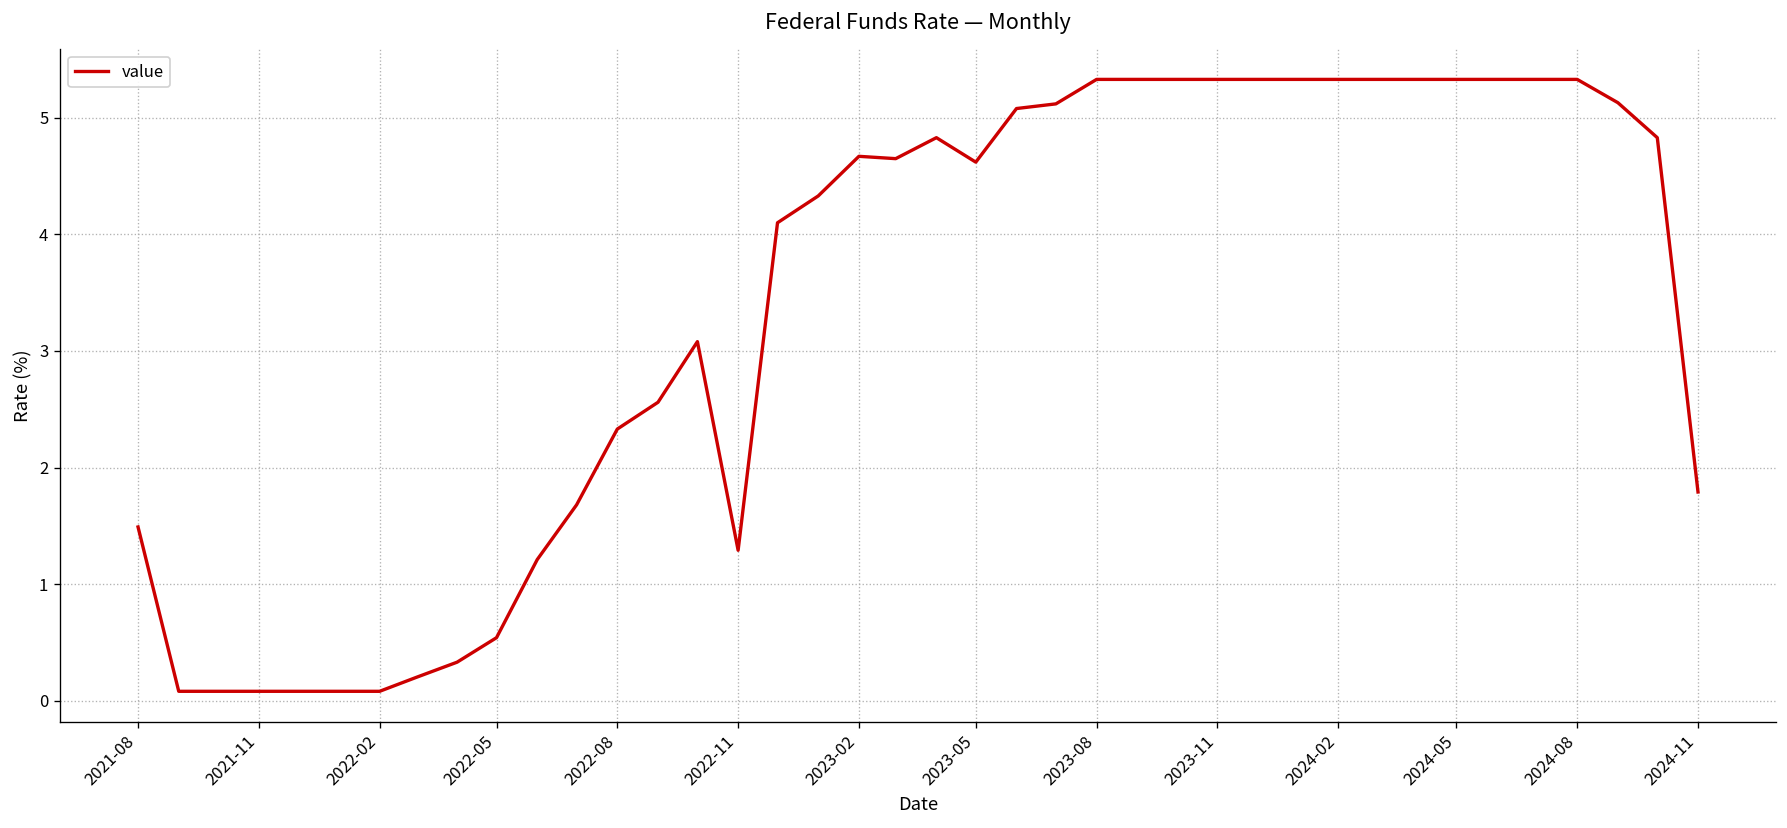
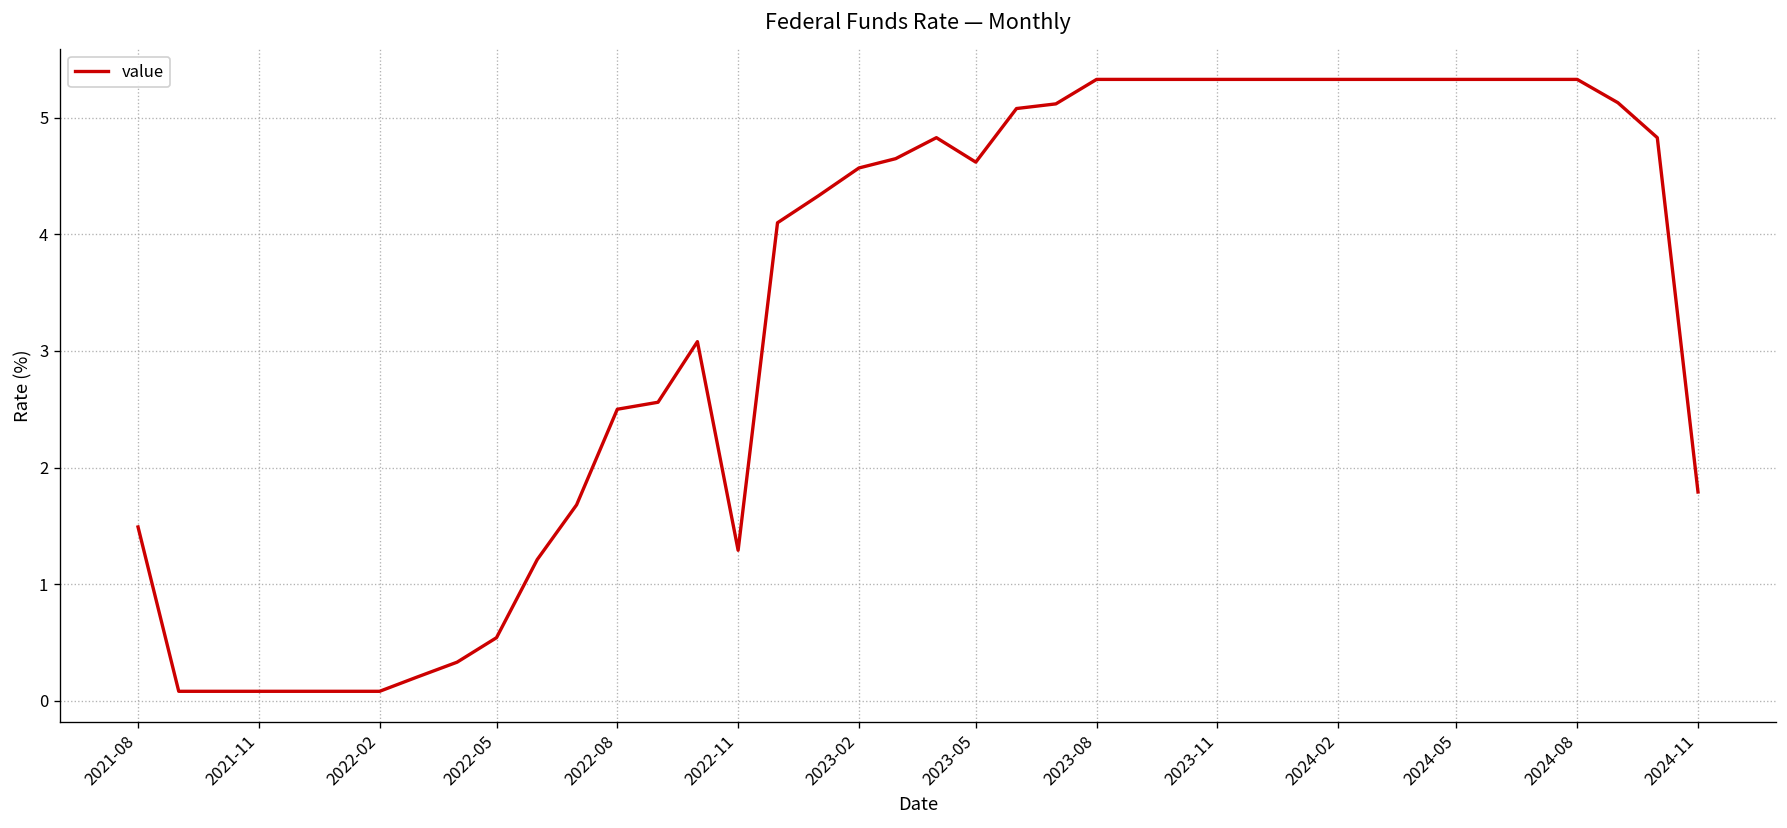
  {
    "2021-08": 1.5,
    "2021-11": 0.1,
    "2022-02": 0.1,
    "2022-05": 0.5,
-   "2022-08": 2.3,
+   "2022-08": 2.5,
    "2022-11": 1.3,
-   "2023-02": 4.7,
+   "2023-02": 4.6,
    "2023-05": 4.6,
    "2023-08": 5.3,
    "2023-11": 5.3,
    "2024-02": 5.3,
    "2024-05": 5.3,
    "2024-08": 5.3,
    "2024-11": 1.8
  }
